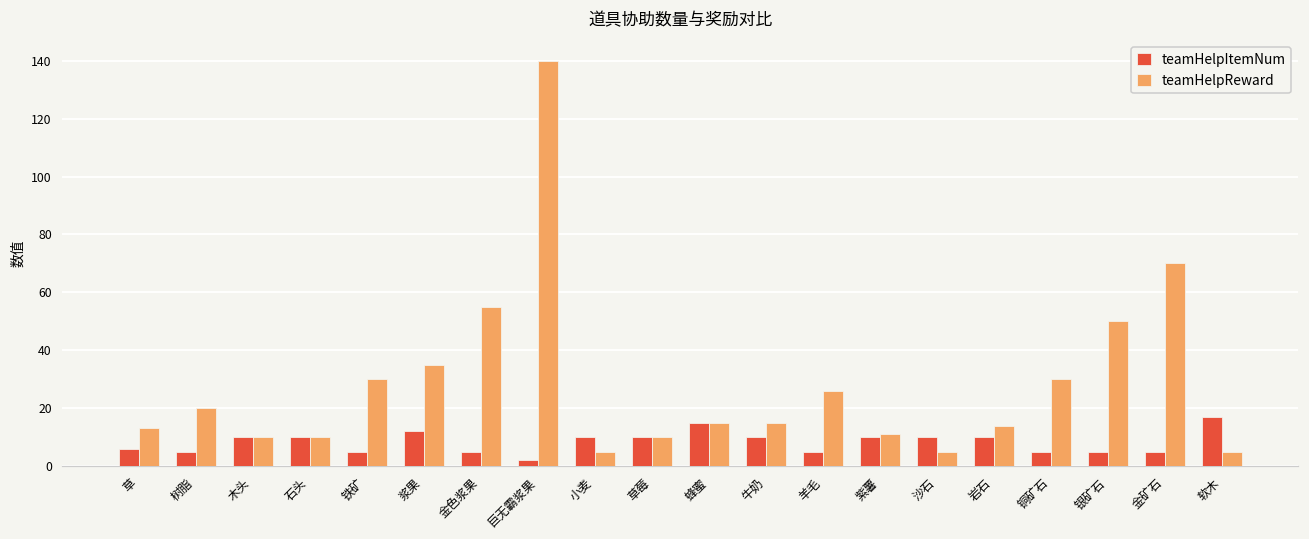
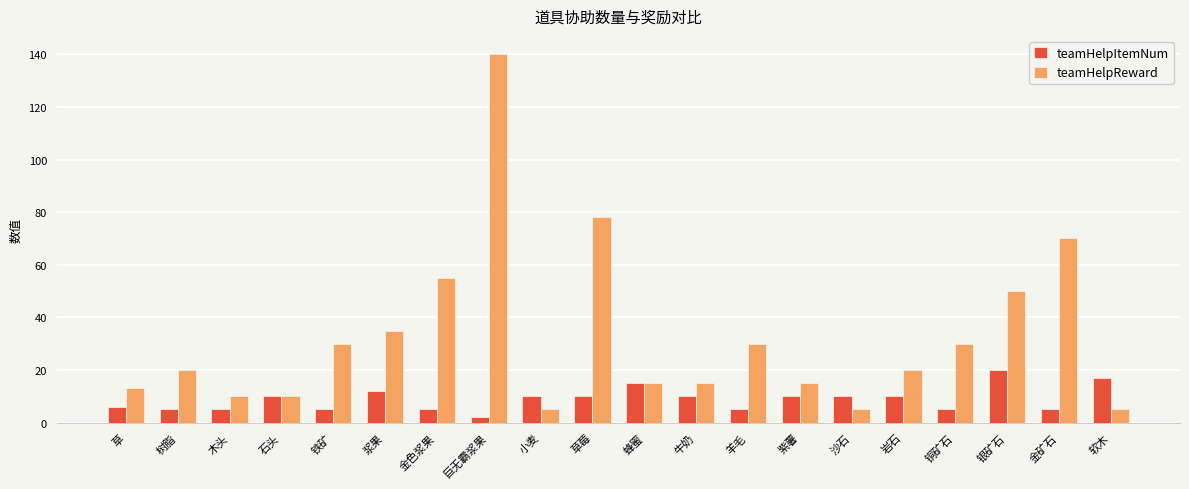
  {
    "teamHelpItemNum": {
      "草": 6,
      "树脂": 5,
-     "木头": 10,
+     "木头": 5,
      "石头": 10,
      "铁矿": 5,
      "浆果": 12,
      "金色浆果": 5,
      "巨无霸浆果": 2,
      "小麦": 10,
      "草莓": 10,
      "蜂蜜": 15,
      "牛奶": 10,
      "羊毛": 5,
      "紫薯": 10,
      "沙石": 10,
      "岩石": 10,
      "铜矿石": 5,
-     "银矿石": 5,
+     "银矿石": 20,
      "金矿石": 5,
      "软木": 17
    },
    "teamHelpReward": {
      "草": 13,
      "树脂": 20,
      "木头": 10,
      "石头": 10,
      "铁矿": 30,
      "浆果": 35,
      "金色浆果": 55,
      "巨无霸浆果": 140,
      "小麦": 5,
-     "草莓": 10,
+     "草莓": 78,
      "蜂蜜": 15,
      "牛奶": 15,
-     "羊毛": 26,
-     "紫薯": 11,
+     "羊毛": 30,
+     "紫薯": 15,
      "沙石": 5,
-     "岩石": 14,
+     "岩石": 20,
      "铜矿石": 30,
      "银矿石": 50,
      "金矿石": 70,
      "软木": 5
    }
  }
